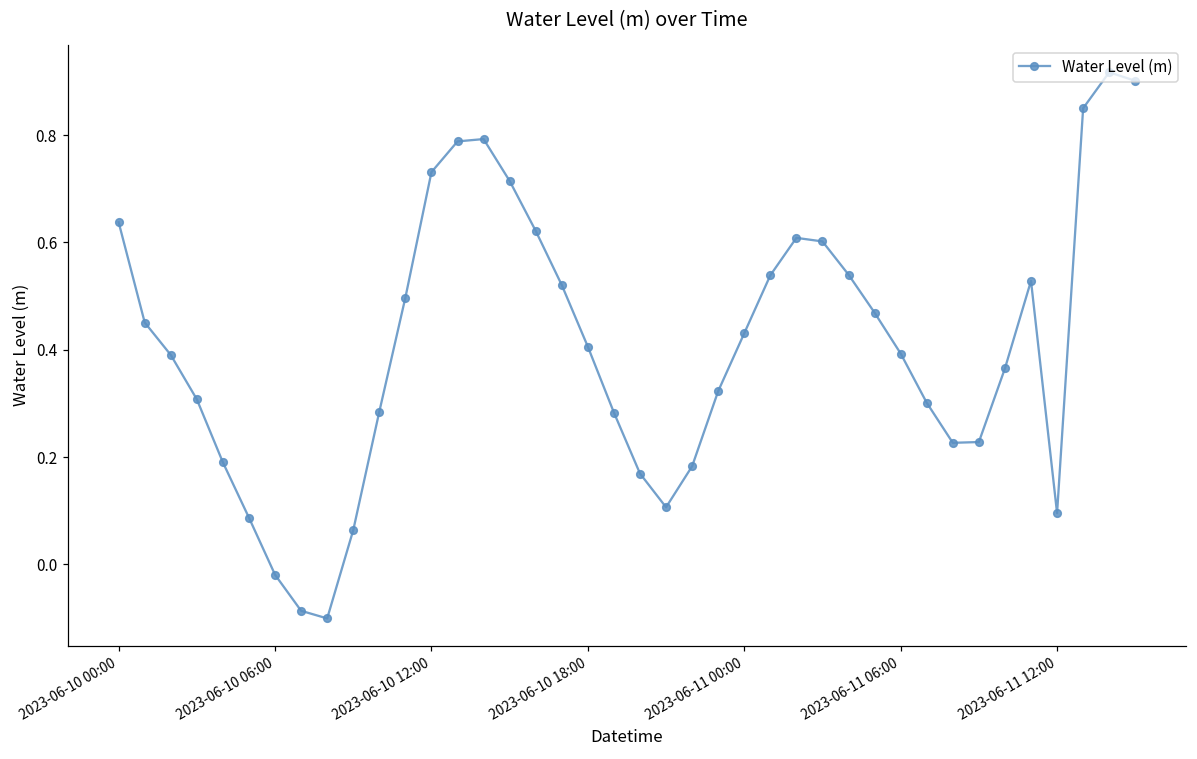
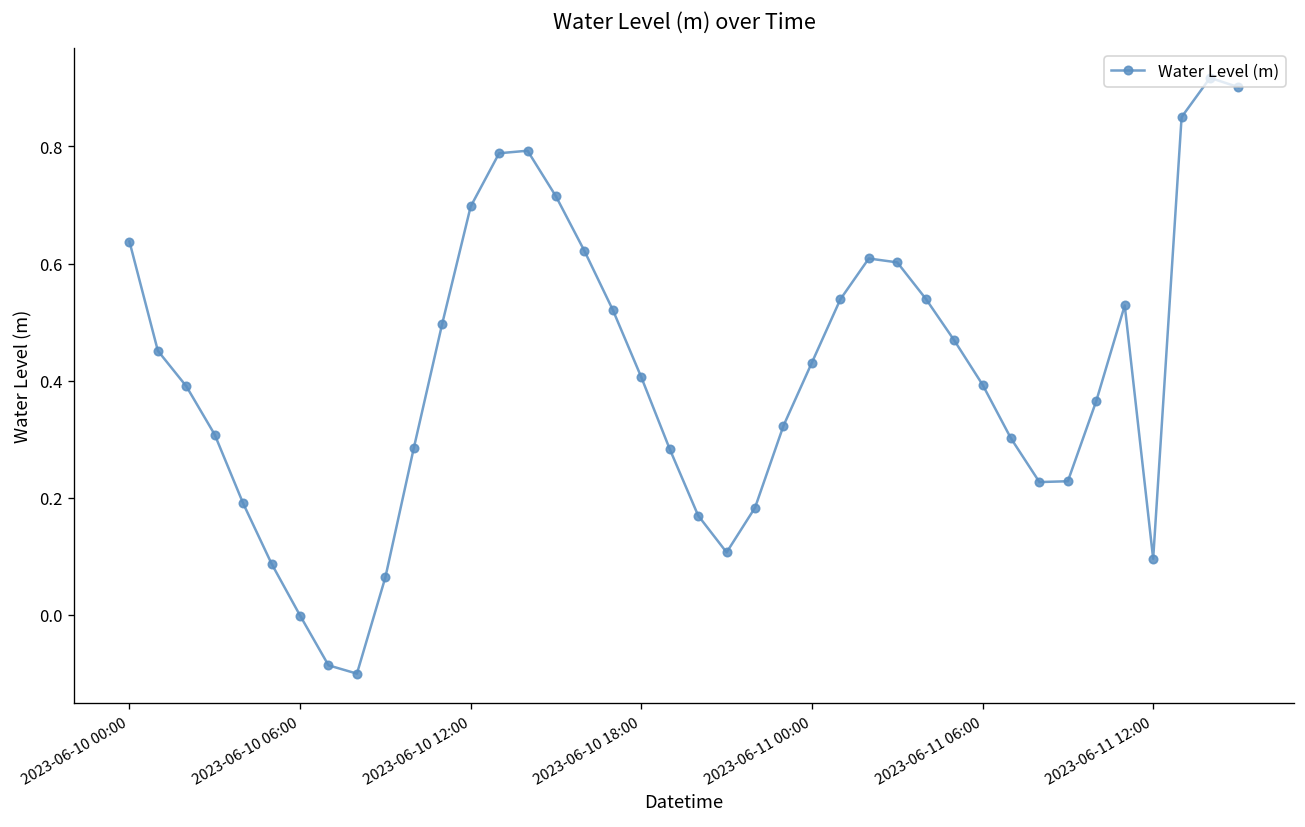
  {
    "2023-06-10 00:00": 0.64,
-   "2023-06-10 06:00": -0.02,
-   "2023-06-10 12:00": 0.73,
+   "2023-06-10 06:00": 0.00,
+   "2023-06-10 12:00": 0.70,
    "2023-06-10 18:00": 0.41,
    "2023-06-11 00:00": 0.43,
    "2023-06-11 06:00": 0.39,
    "2023-06-11 12:00": 0.10
  }
